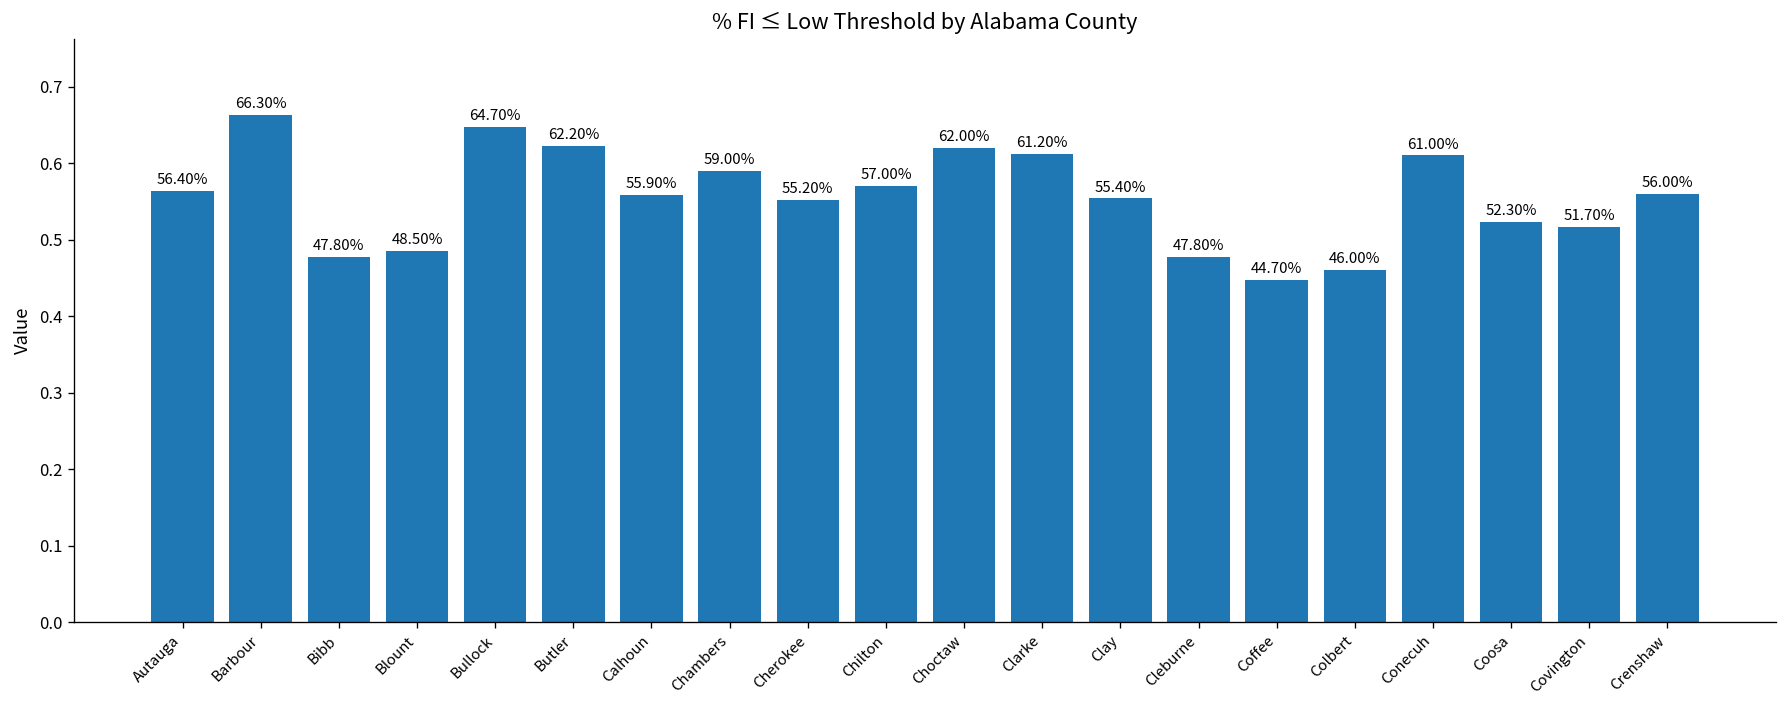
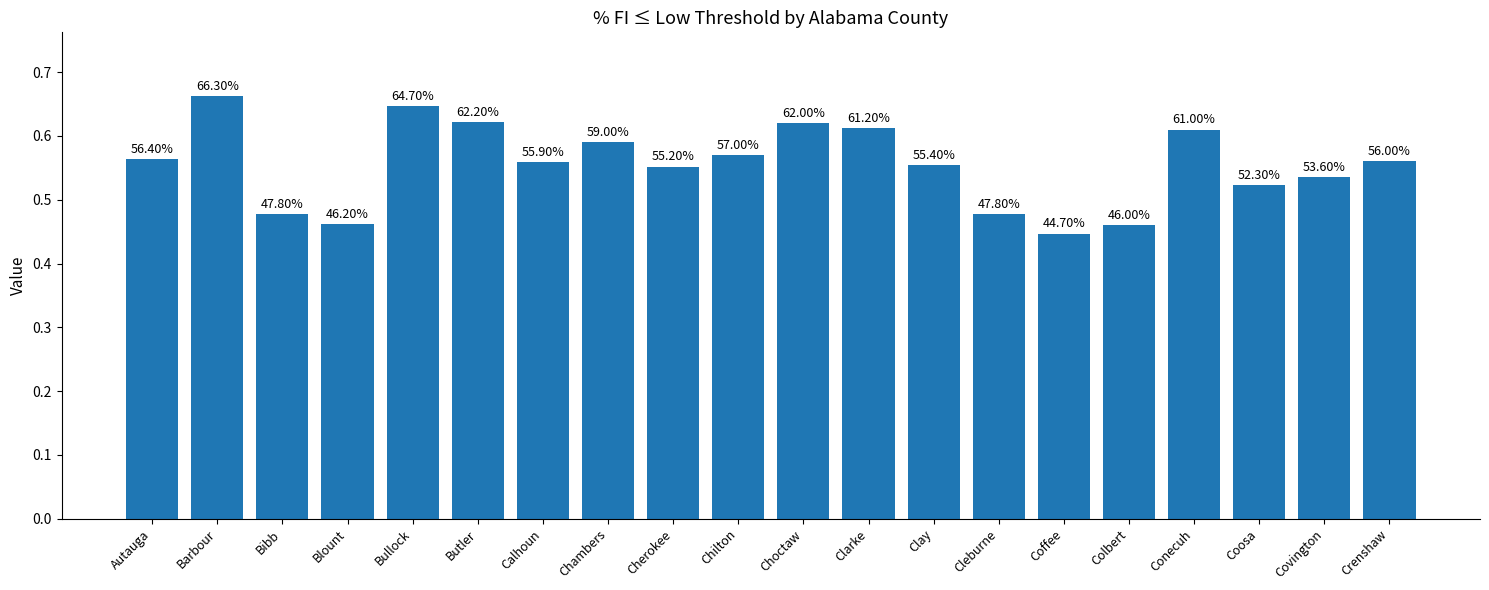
  {
    "Autauga": "56.40%",
    "Barbour": "66.30%",
    "Bibb": "47.80%",
-   "Blount": "48.50%",
+   "Blount": "46.20%",
    "Bullock": "64.70%",
    "Butler": "62.20%",
    "Calhoun": "55.90%",
    "Chambers": "59.00%",
    "Cherokee": "55.20%",
    "Chilton": "57.00%",
    "Choctaw": "62.00%",
    "Clarke": "61.20%",
    "Clay": "55.40%",
    "Cleburne": "47.80%",
    "Coffee": "44.70%",
    "Colbert": "46.00%",
    "Conecuh": "61.00%",
    "Coosa": "52.30%",
-   "Covington": "51.70%",
+   "Covington": "53.60%",
    "Crenshaw": "56.00%"
  }
